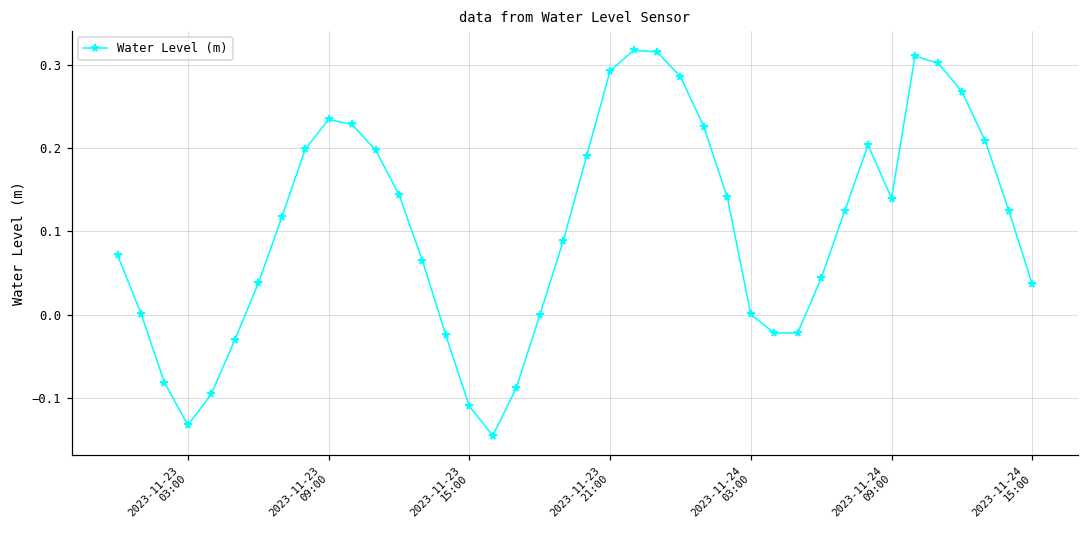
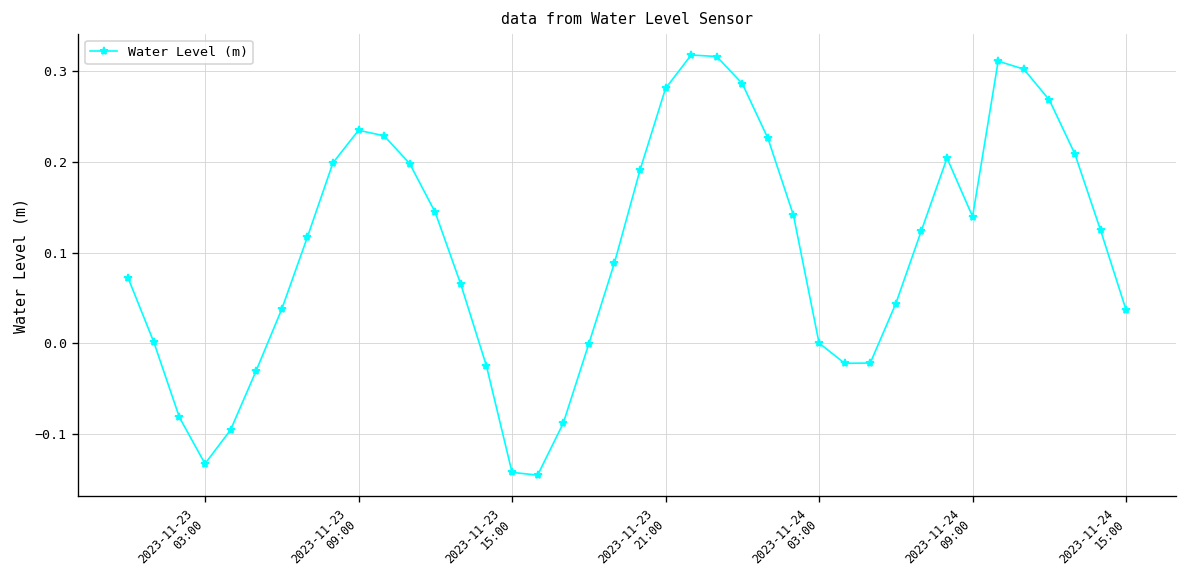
  {
    "2023-11-23 03:00": -0.13,
    "2023-11-23 09:00": 0.23,
-   "2023-11-23 15:00": -0.11,
-   "2023-11-23 21:00": 0.29,
+   "2023-11-23 15:00": -0.14,
+   "2023-11-23 21:00": 0.28,
    "2023-11-24 03:00": 0.00,
    "2023-11-24 09:00": 0.14,
    "2023-11-24 15:00": 0.04
  }
